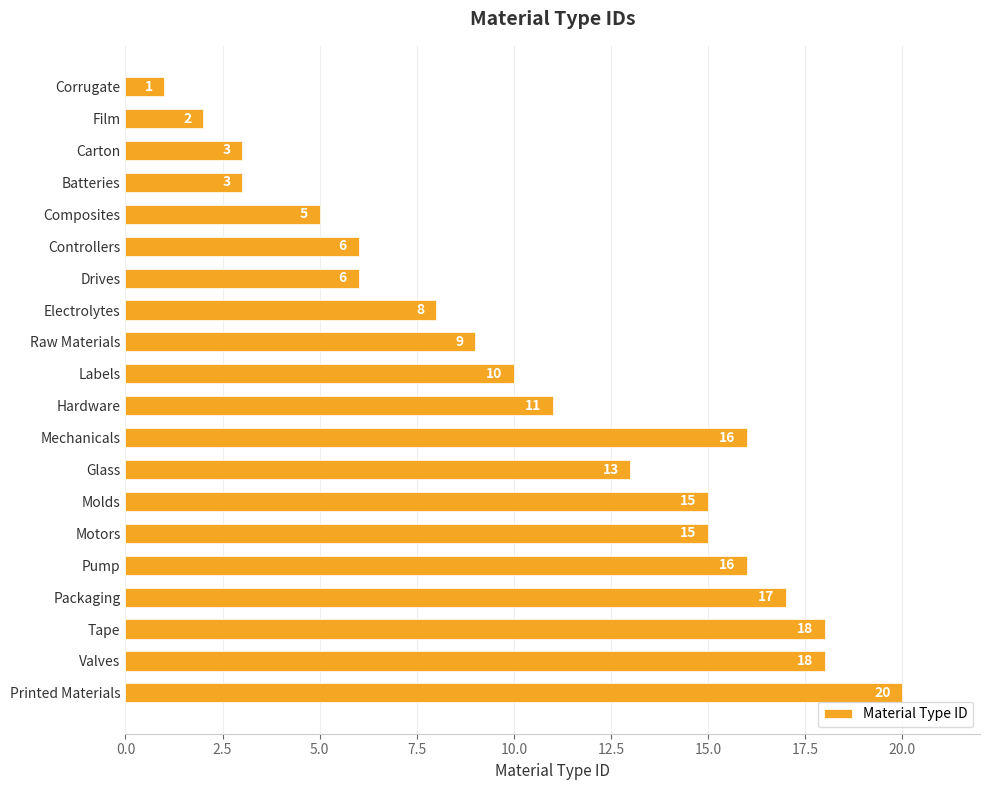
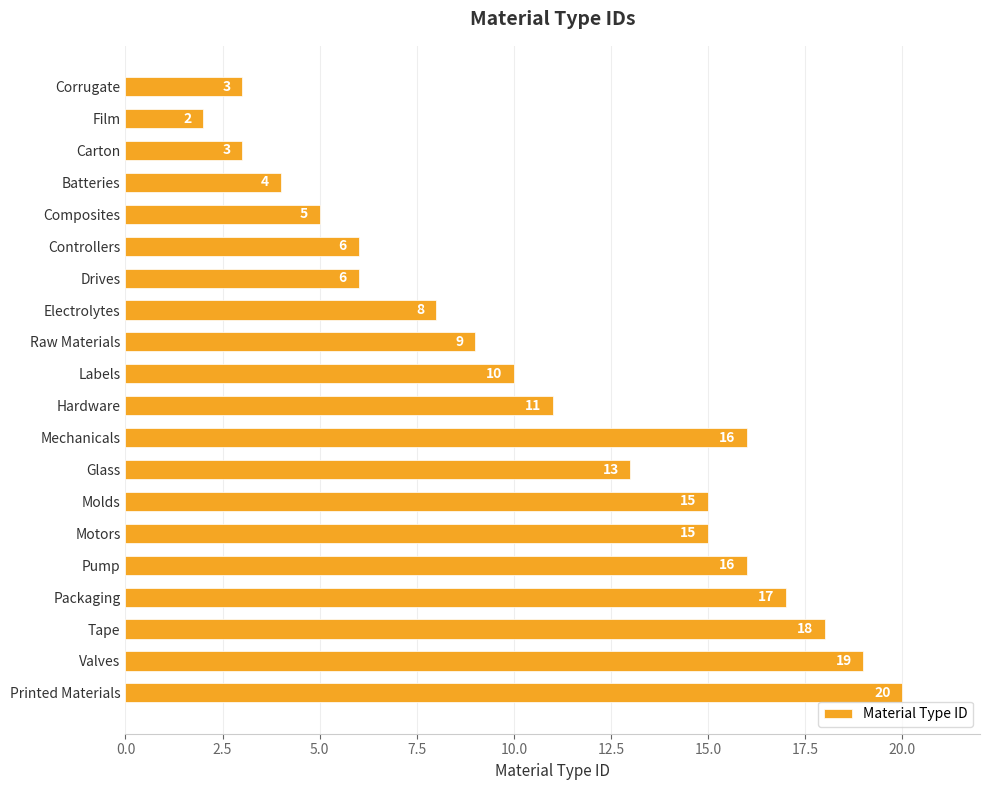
  {
-   "Corrugate": 1,
+   "Corrugate": 3,
    "Film": 2,
    "Carton": 3,
-   "Batteries": 3,
+   "Batteries": 4,
    "Composites": 5,
    "Controllers": 6,
    "Drives": 6,
    "Electrolytes": 8,
    "Raw Materials": 9,
    "Labels": 10,
    "Hardware": 11,
    "Mechanicals": 16,
    "Glass": 13,
    "Molds": 15,
    "Motors": 15,
    "Pump": 16,
    "Packaging": 17,
    "Tape": 18,
-   "Valves": 18,
+   "Valves": 19,
    "Printed Materials": 20
  }
